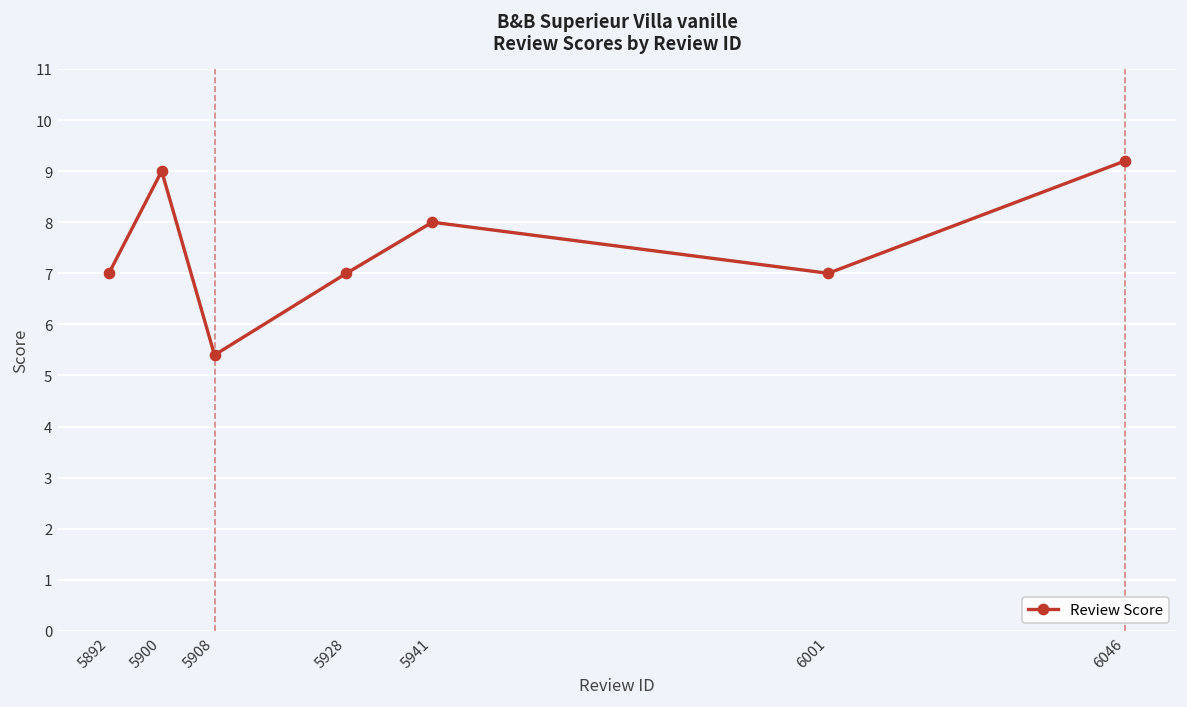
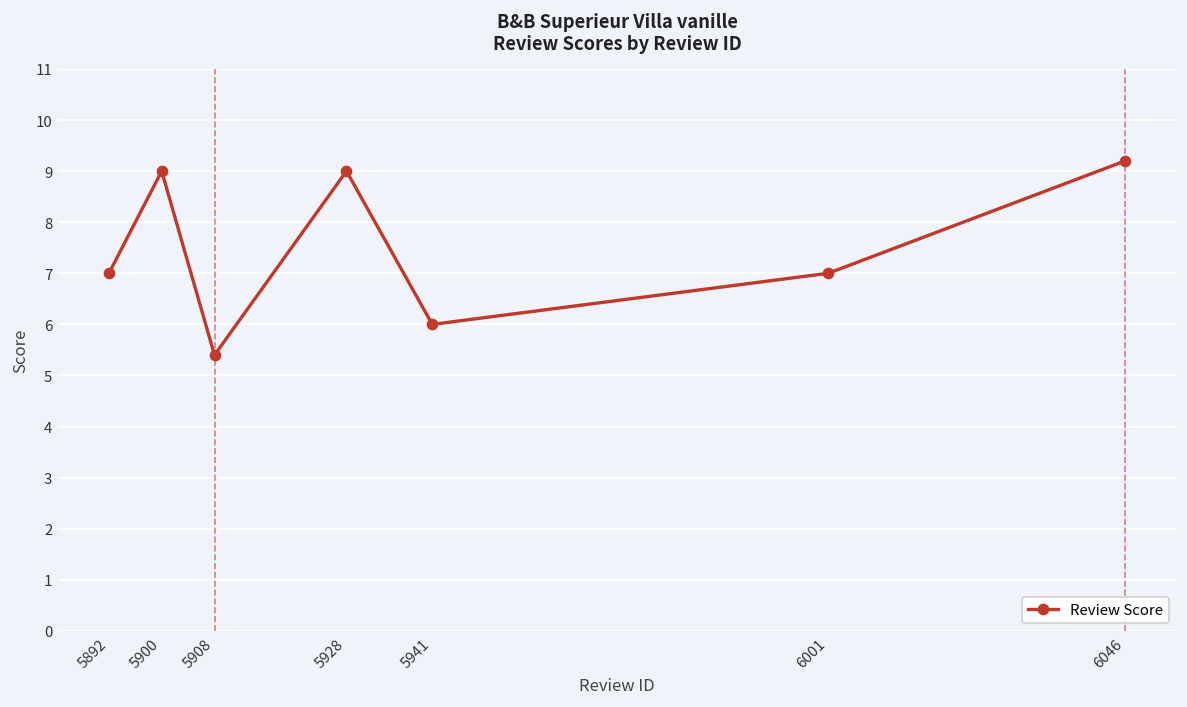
  {
    "5892": 7,
    "5900": 9,
    "5908": 5.4,
-   "5928": 7,
-   "5941": 8,
+   "5928": 9,
+   "5941": 6,
    "6001": 7,
    "6046": 9.2
  }
